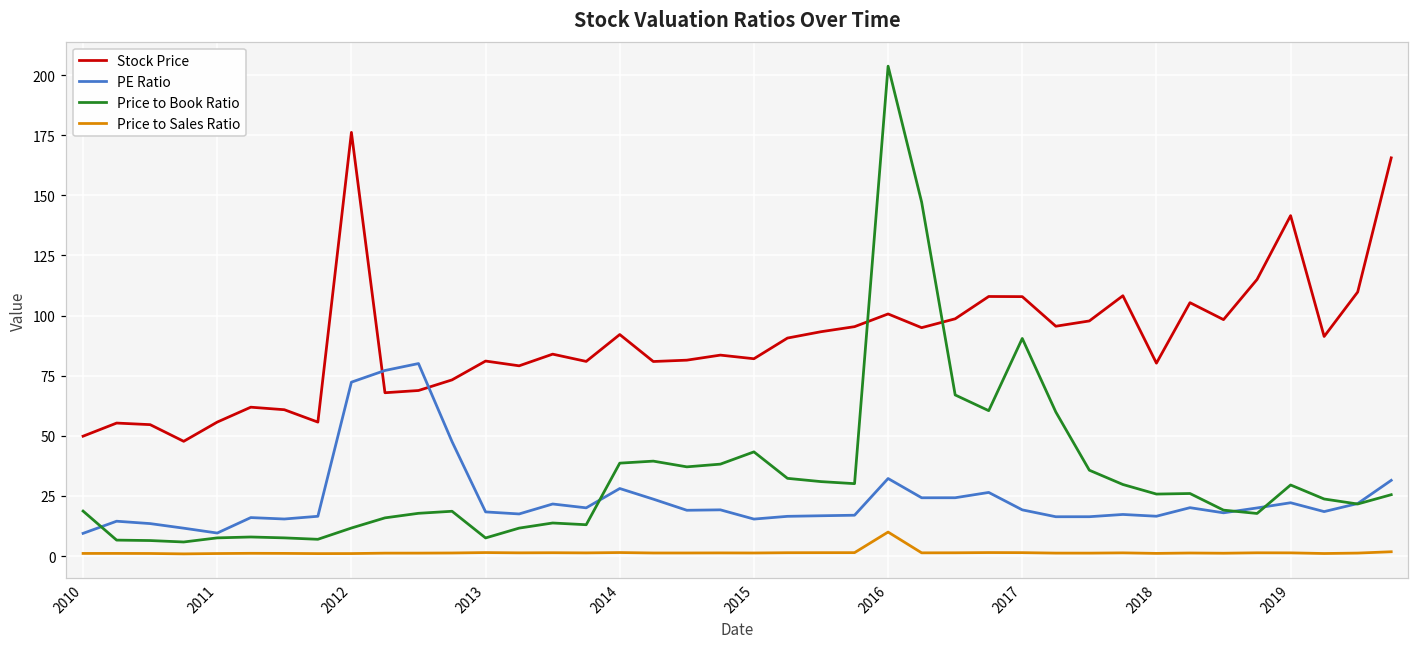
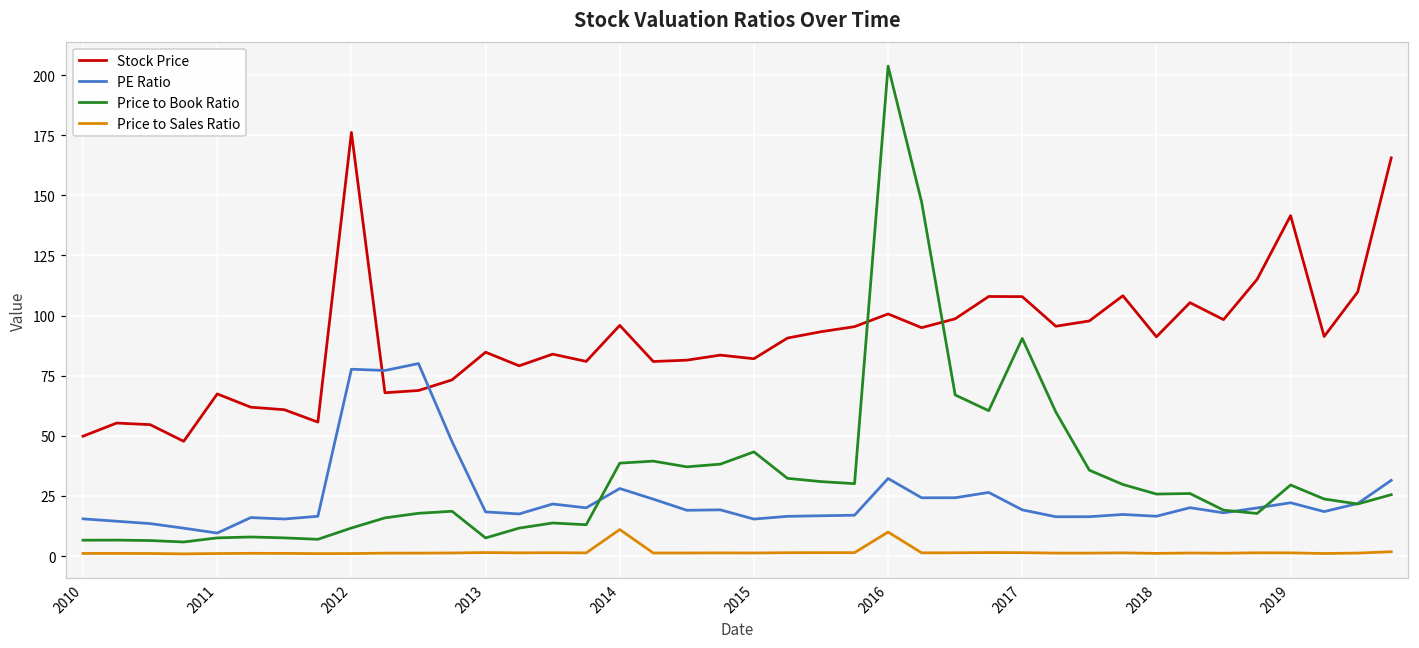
  {
    "Stock Price": {
      "2010": 50,
-     "2011": 56,
+     "2011": 67,
      "2012": 176,
-     "2013": 81,
-     "2014": 92,
+     "2013": 85,
+     "2014": 96,
      "2015": 82,
      "2016": 101,
      "2017": 108,
-     "2018": 80,
+     "2018": 91,
      "2019": 142
    },
    "PE Ratio": {
-     "2010": 9,
+     "2010": 15,
      "2011": 10,
-     "2012": 72,
+     "2012": 78,
      "2013": 18,
      "2014": 28,
      "2015": 15,
      "2016": 32,
      "2017": 19,
      "2018": 17,
      "2019": 22
    },
    "Price to Book Ratio": {
-     "2010": 19,
+     "2010": 7,
      "2011": 8,
      "2012": 12,
      "2013": 8,
      "2014": 39,
      "2015": 43,
      "2016": 204,
      "2017": 90,
      "2018": 26,
      "2019": 30
    },
    "Price to Sales Ratio": {
      "2010": 1,
      "2011": 1,
      "2012": 1,
      "2013": 1,
-     "2014": 1,
+     "2014": 11,
      "2015": 1,
      "2016": 10,
      "2017": 1,
      "2018": 1,
      "2019": 1
    }
  }
